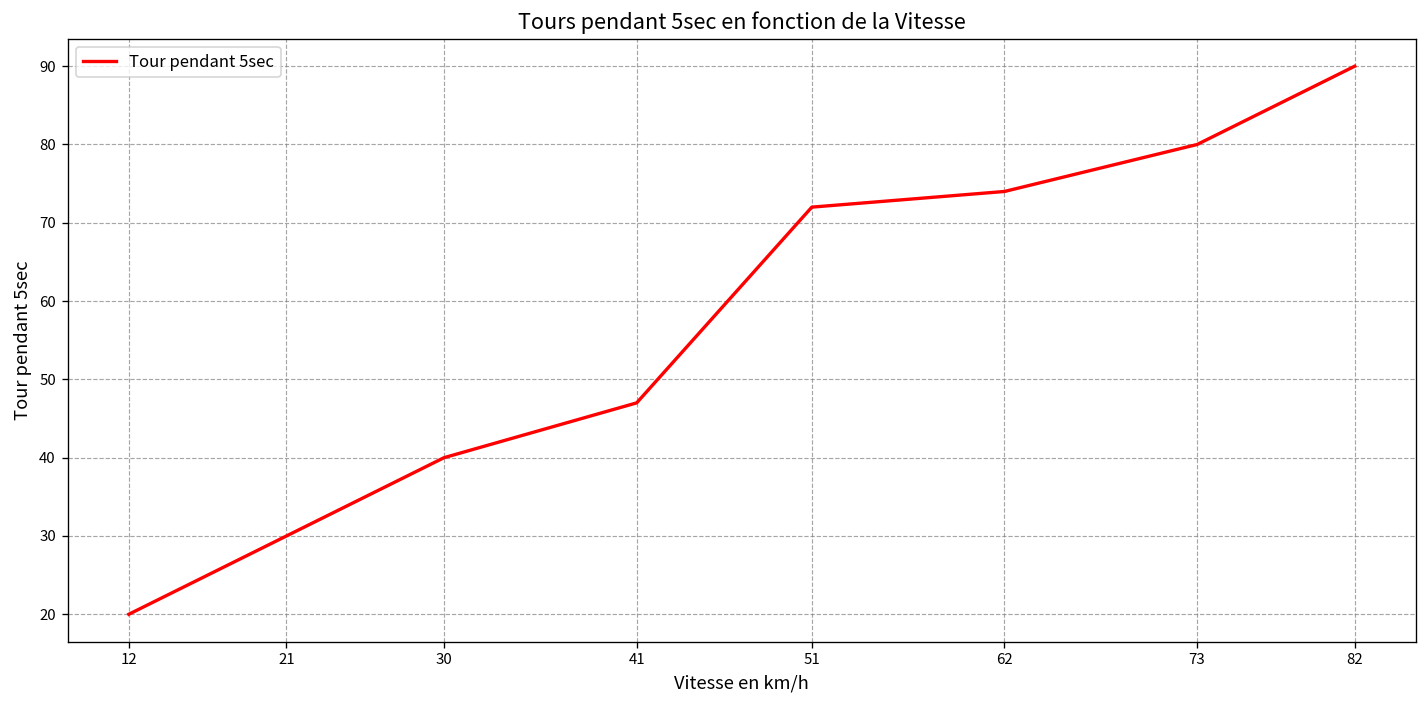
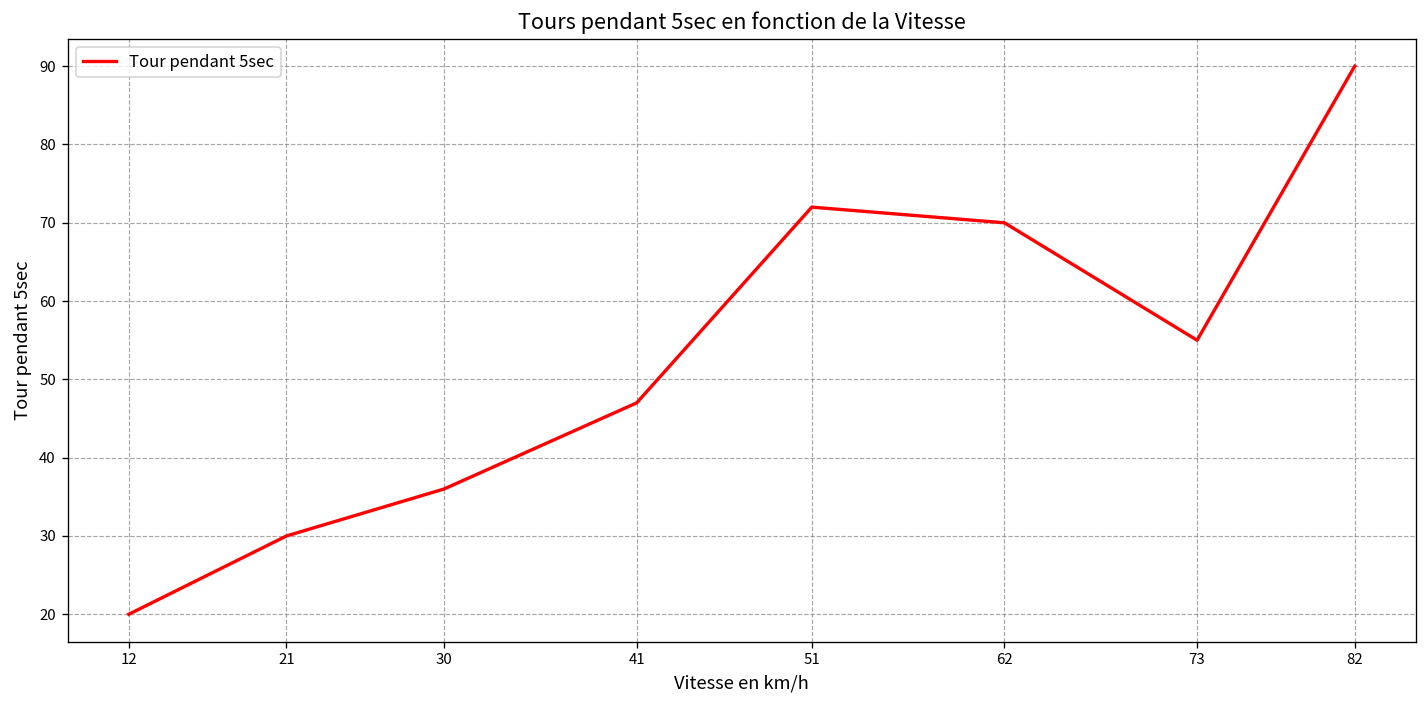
  {
    "12": 20,
    "21": 30,
-   "30": 40,
+   "30": 36,
    "41": 47,
    "51": 72,
-   "62": 74,
-   "73": 80,
+   "62": 70,
+   "73": 55,
    "82": 90
  }
